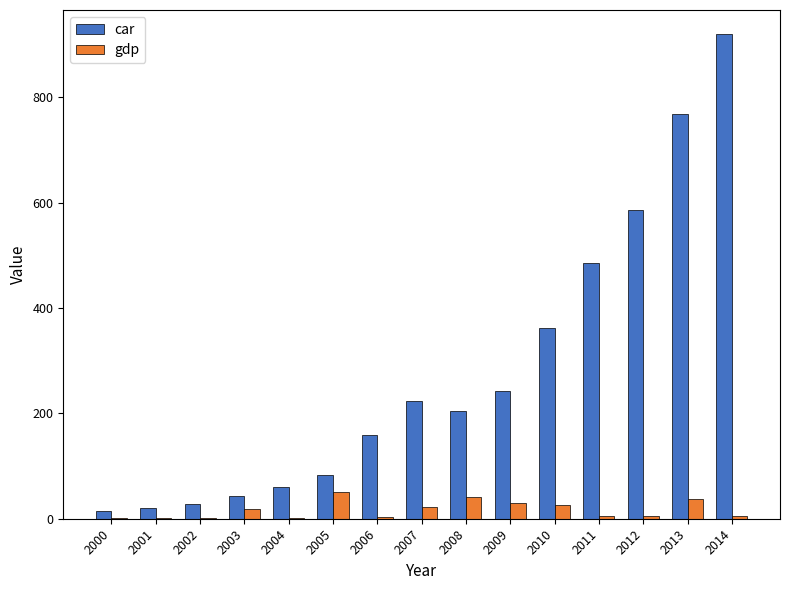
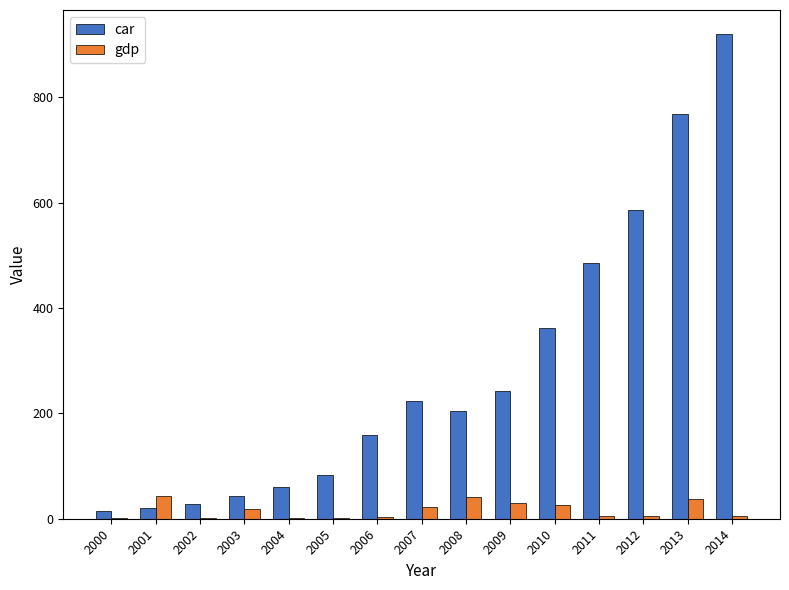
  {
    "car": {
      "2000": 20,
      "2001": 20,
      "2002": 30,
      "2003": 40,
      "2004": 60,
      "2005": 80,
      "2006": 160,
      "2007": 220,
      "2008": 200,
      "2009": 240,
      "2010": 360,
      "2011": 490,
      "2012": 590,
      "2013": 770,
      "2014": 920
    },
    "gdp": {
-     "2001": 0,
+     "2001": 40,
      "2003": 20,
-     "2005": 50,
+     "2005": 0,
      "2007": 20,
      "2008": 40,
      "2009": 30,
      "2010": 30,
      "2012": 10,
      "2013": 40,
      "2014": 10
    }
  }
